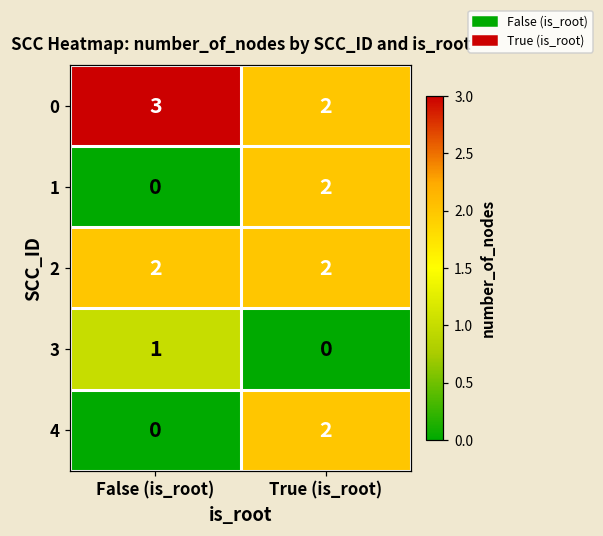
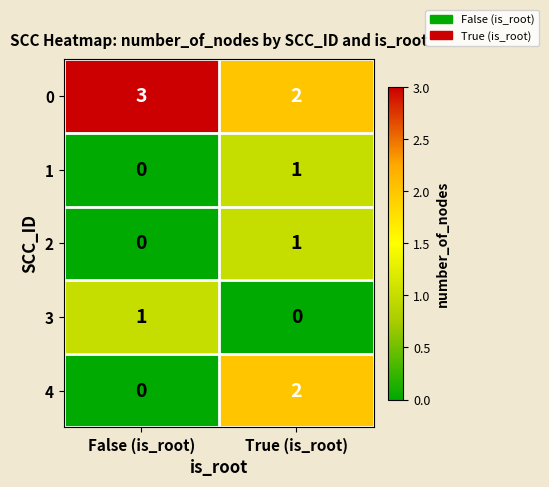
  {
    "0": {
      "False (is_root)": 3,
      "True (is_root)": 2
    },
    "1": {
      "False (is_root)": 0,
-     "True (is_root)": 2
+     "True (is_root)": 1
    },
    "2": {
-     "False (is_root)": 2,
-     "True (is_root)": 2
+     "False (is_root)": 0,
+     "True (is_root)": 1
    },
    "3": {
      "False (is_root)": 1,
      "True (is_root)": 0
    },
    "4": {
      "False (is_root)": 0,
      "True (is_root)": 2
    }
  }
